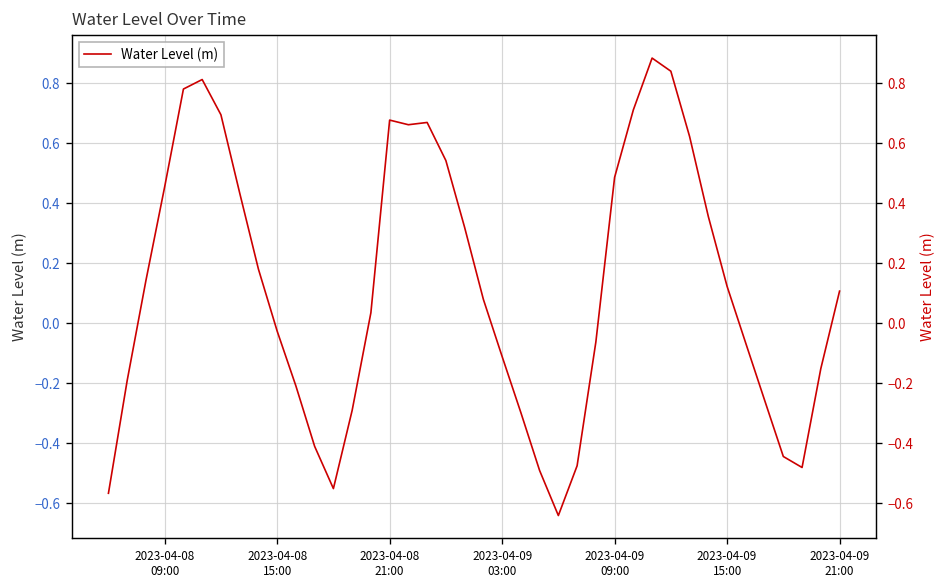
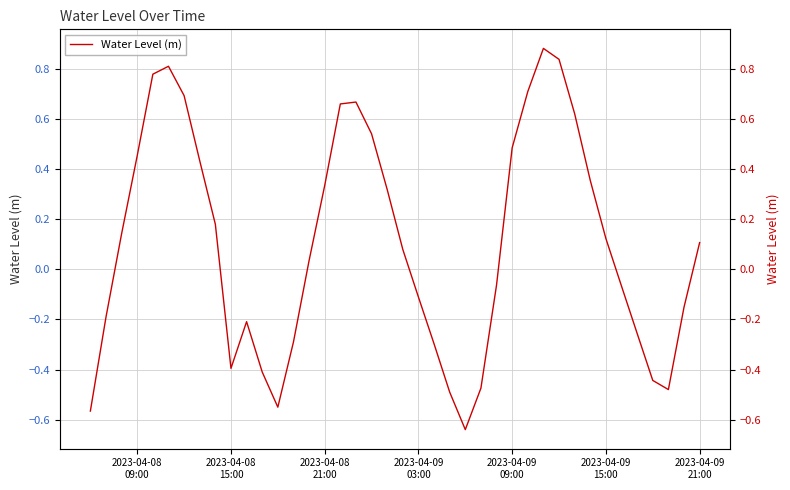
  {
    "2023-04-08 09:00": 0.46,
-   "2023-04-08 15:00": -0.03,
-   "2023-04-08 21:00": 0.68,
+   "2023-04-08 15:00": -0.40,
+   "2023-04-08 21:00": 0.34,
    "2023-04-09 03:00": -0.11,
    "2023-04-09 09:00": 0.49,
    "2023-04-09 15:00": 0.12,
    "2023-04-09 21:00": 0.11
  }
